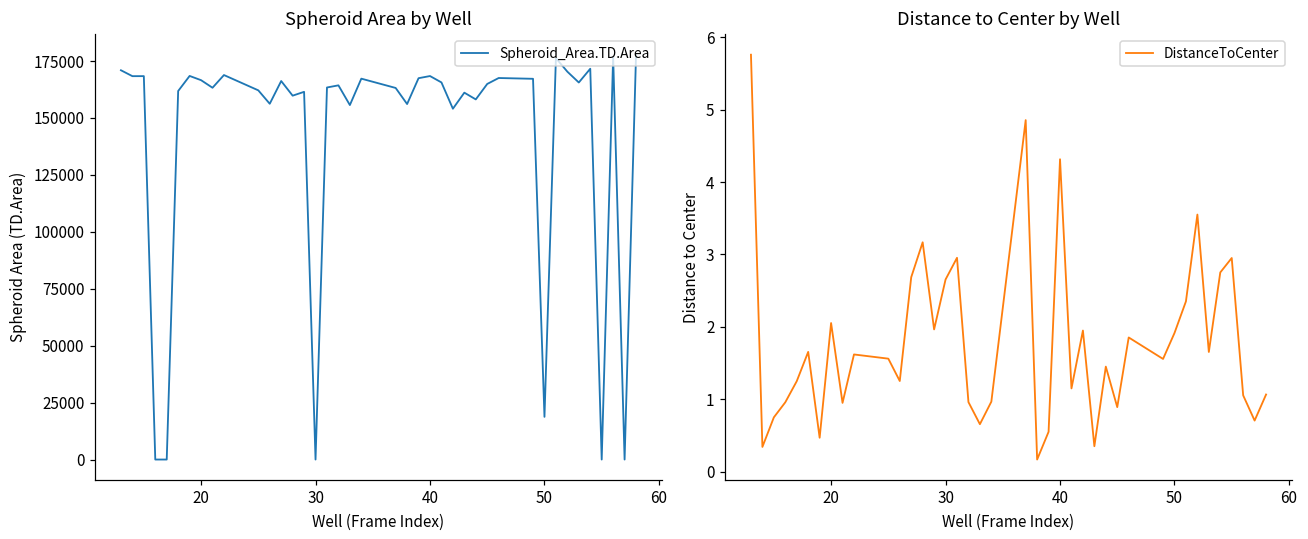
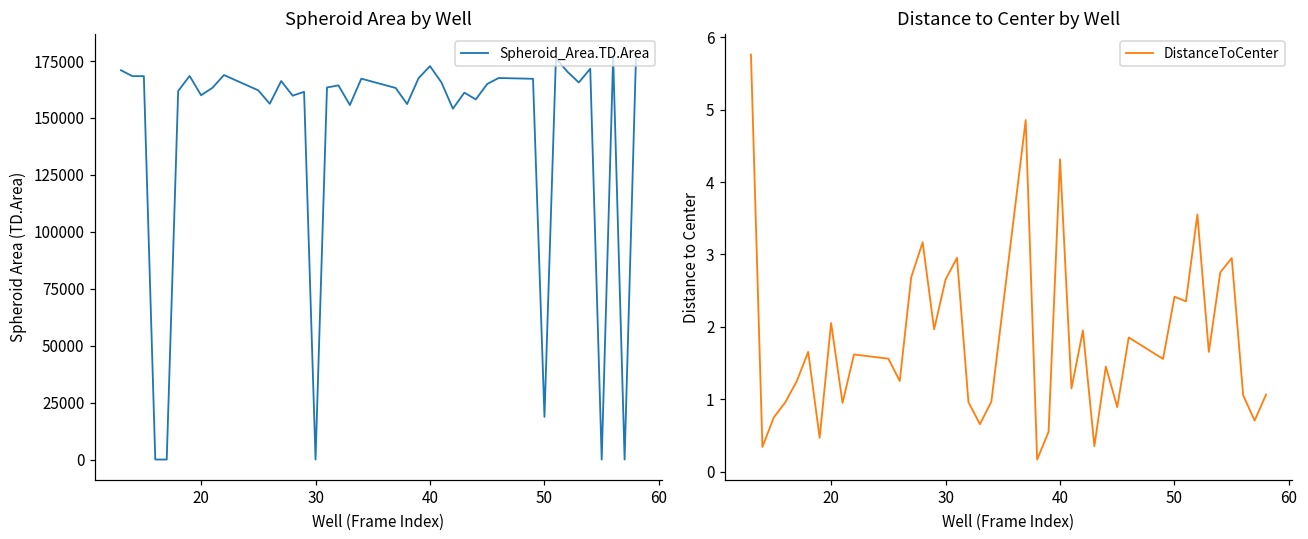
  {
    "Spheroid Area by Well": {
-     "20": 167000,
+     "20": 160000,
      "30": 0,
-     "40": 168000,
+     "40": 173000,
      "50": 19000
    },
    "Distance to Center by Well": {
      "20": 2.1,
      "30": 2.7,
      "40": 4.3,
-     "50": 1.9
+     "50": 2.4
    }
  }
